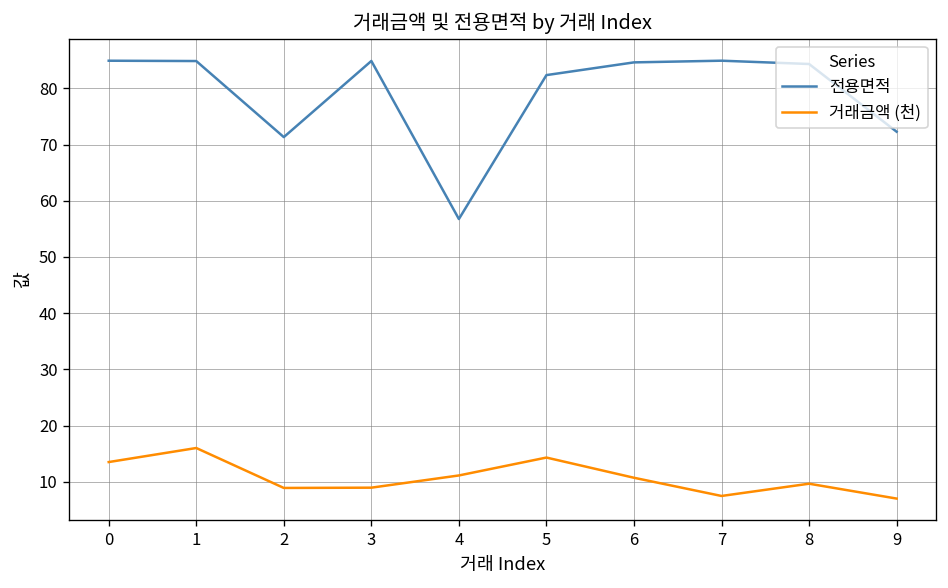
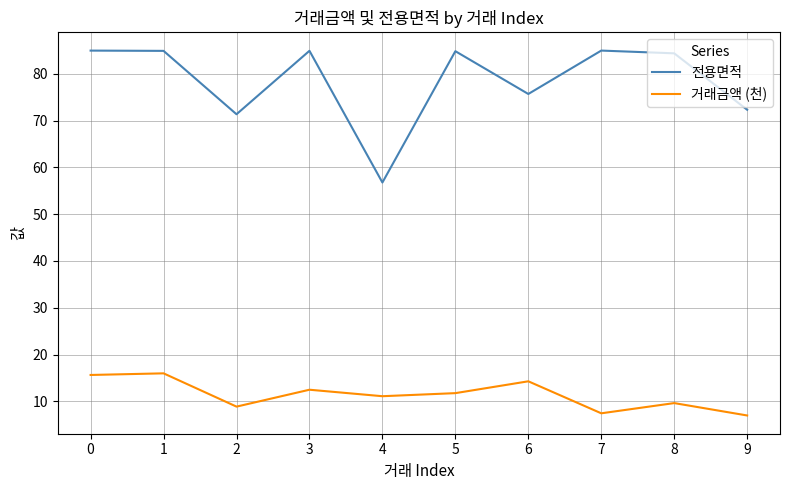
  {
    "전용면적": {
      "0": 85,
      "1": 85,
      "2": 71,
      "3": 85,
      "4": 57,
-     "5": 82,
-     "6": 85,
+     "5": 85,
+     "6": 76,
      "7": 85,
      "9": 72
    },
    "거래금액 (천)": {
-     "0": 14,
+     "0": 16,
      "1": 16,
      "2": 9,
-     "3": 9,
+     "3": 13,
      "4": 11,
-     "5": 14,
-     "6": 11,
+     "5": 12,
+     "6": 14,
      "7": 7,
      "8": 10,
      "9": 7
    }
  }
